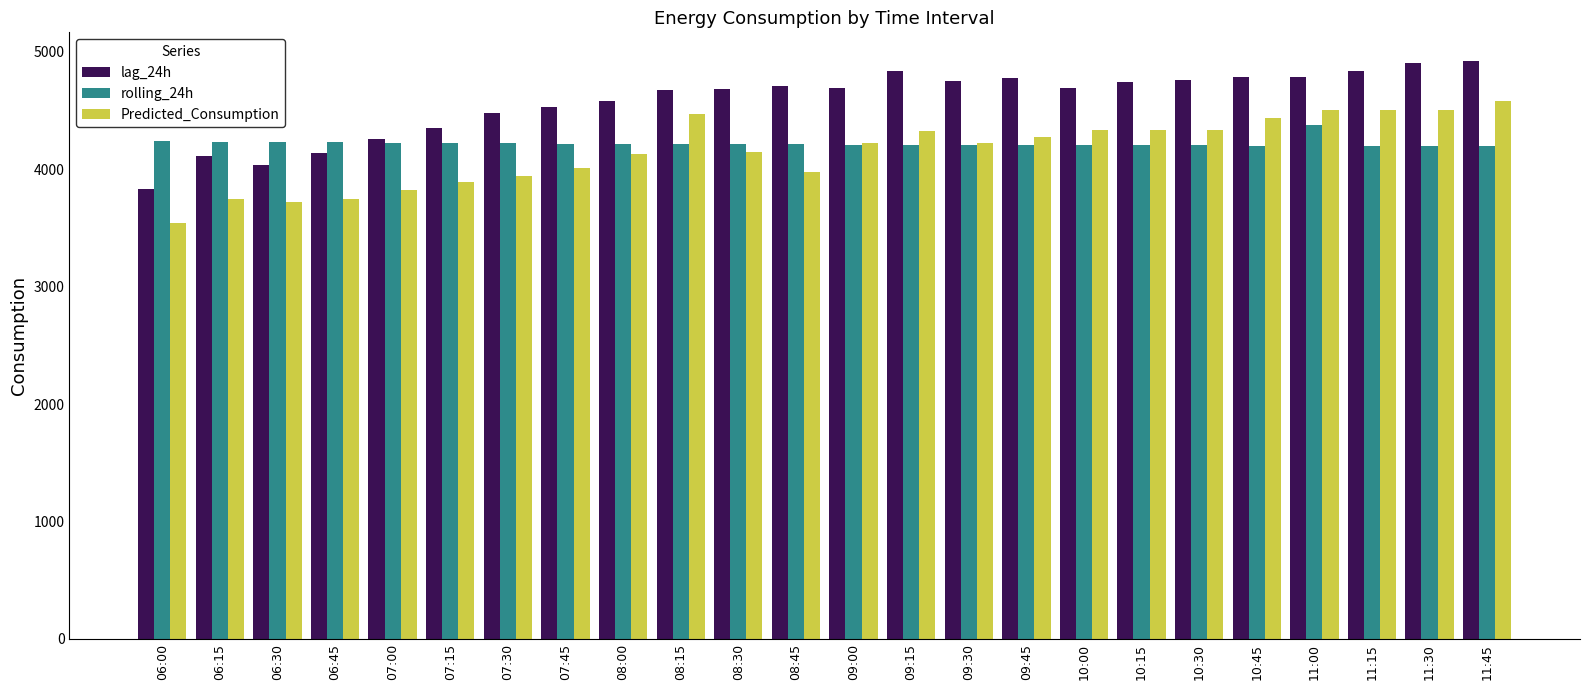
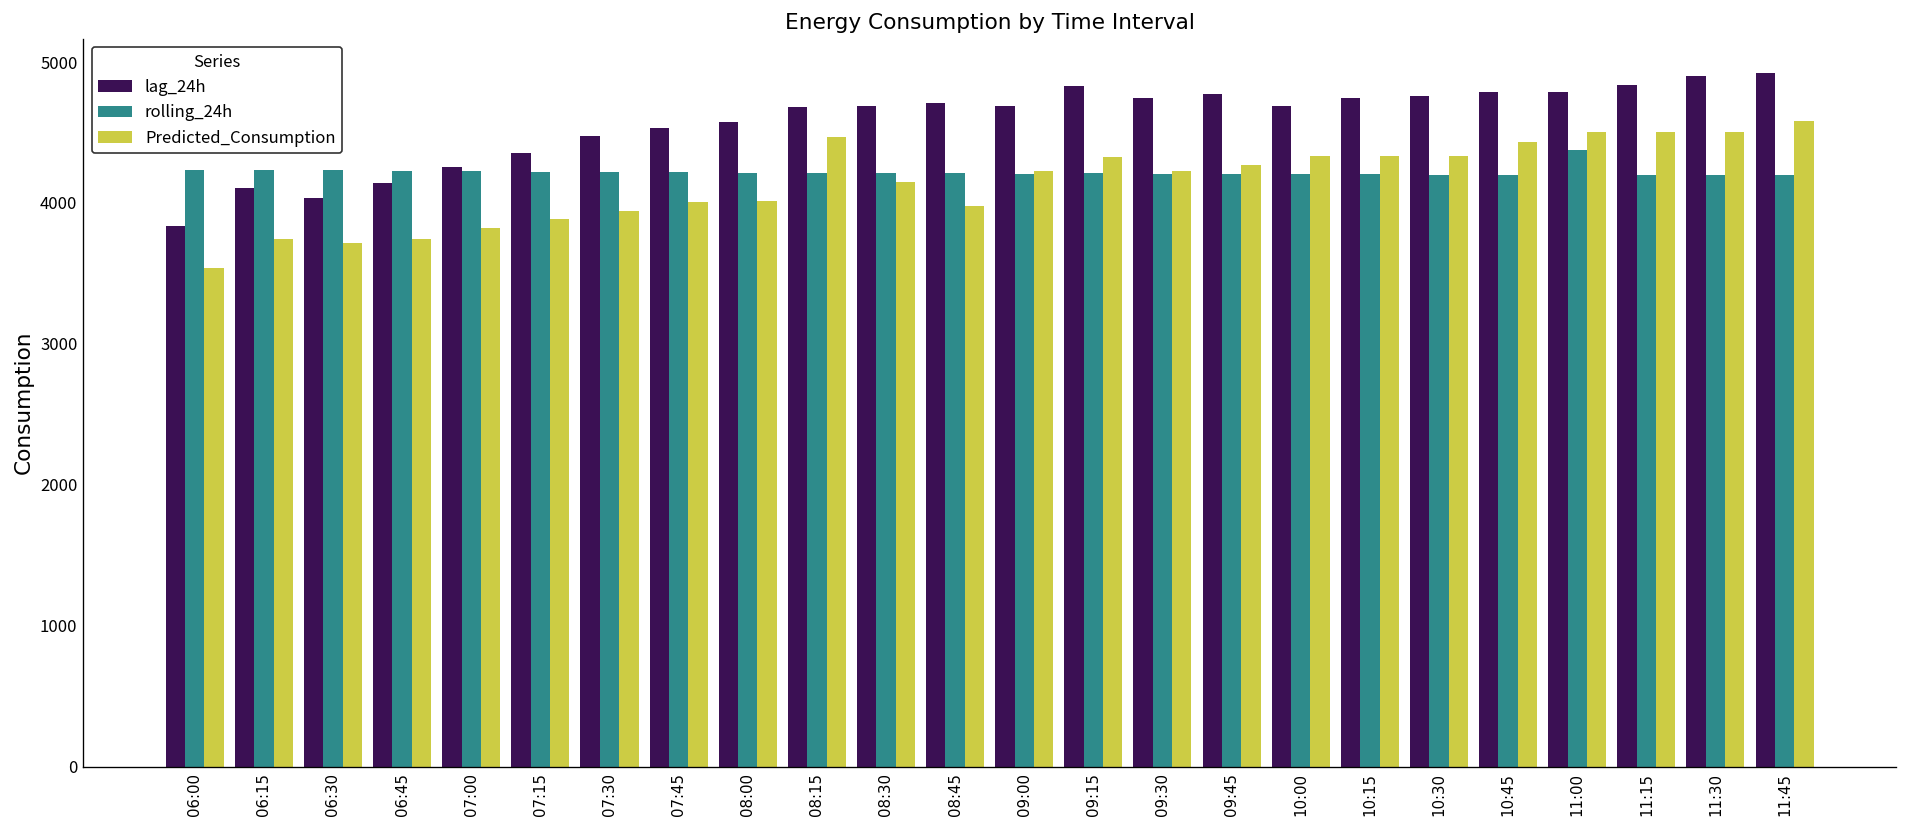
  {
    "lag_24h": {
      "06:00": 3840,
      "06:15": 4110,
      "06:30": 4040,
      "06:45": 4140,
      "07:00": 4260,
      "07:15": 4350,
      "07:30": 4480,
      "07:45": 4530,
      "08:00": 4580,
      "08:15": 4680,
      "08:30": 4690,
      "08:45": 4710,
      "09:00": 4690,
      "09:15": 4830,
      "09:30": 4750,
      "09:45": 4780,
      "10:00": 4690,
      "10:15": 4750,
      "10:30": 4760,
      "10:45": 4790,
      "11:00": 4790,
      "11:15": 4840,
      "11:30": 4900,
      "11:45": 4920
    },
    "rolling_24h": {
      "06:00": 4240,
      "06:15": 4230,
      "06:30": 4230,
      "06:45": 4230,
      "07:00": 4230,
      "07:15": 4220,
      "07:30": 4220,
      "07:45": 4220,
      "08:00": 4220,
      "08:15": 4210,
      "08:30": 4210,
      "08:45": 4210,
      "09:00": 4210,
      "09:15": 4210,
      "09:30": 4210,
      "09:45": 4210,
      "10:00": 4210,
      "10:15": 4200,
      "10:30": 4200,
      "10:45": 4200,
      "11:00": 4370,
      "11:15": 4200,
      "11:30": 4200,
      "11:45": 4200
    },
    "Predicted_Consumption": {
      "06:00": 3540,
      "06:15": 3740,
      "06:30": 3720,
      "06:45": 3740,
      "07:00": 3820,
      "07:15": 3890,
      "07:30": 3940,
      "07:45": 4010,
-     "08:00": 4130,
+     "08:00": 4020,
      "08:15": 4470,
      "08:30": 4150,
      "08:45": 3980,
      "09:00": 4220,
      "09:15": 4320,
      "09:30": 4220,
      "09:45": 4270,
      "10:00": 4330,
      "10:15": 4330,
      "10:30": 4330,
      "10:45": 4430,
      "11:00": 4500,
      "11:15": 4500,
      "11:30": 4500,
      "11:45": 4580
    }
  }
